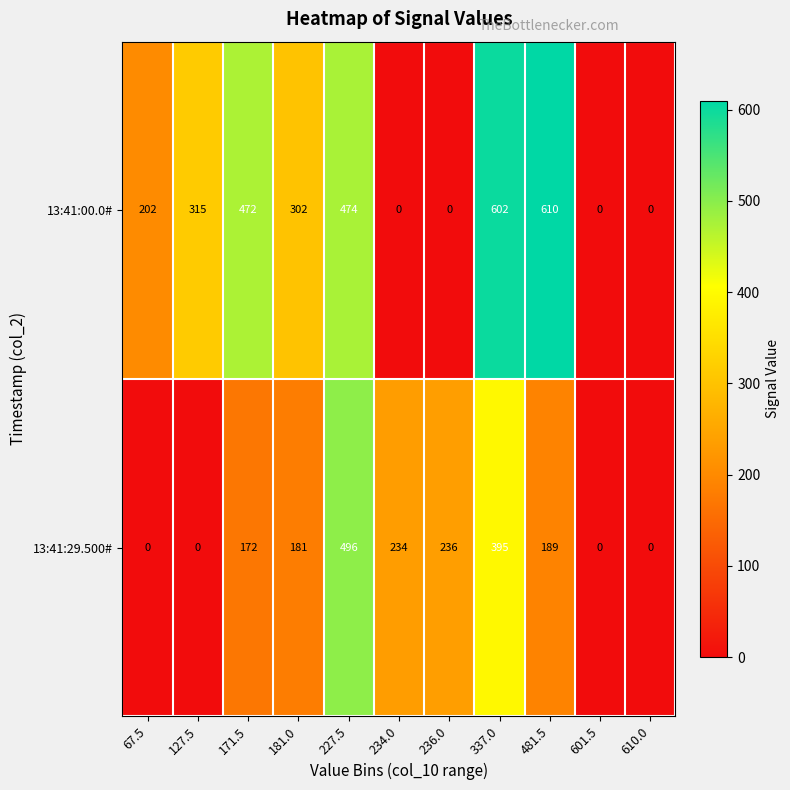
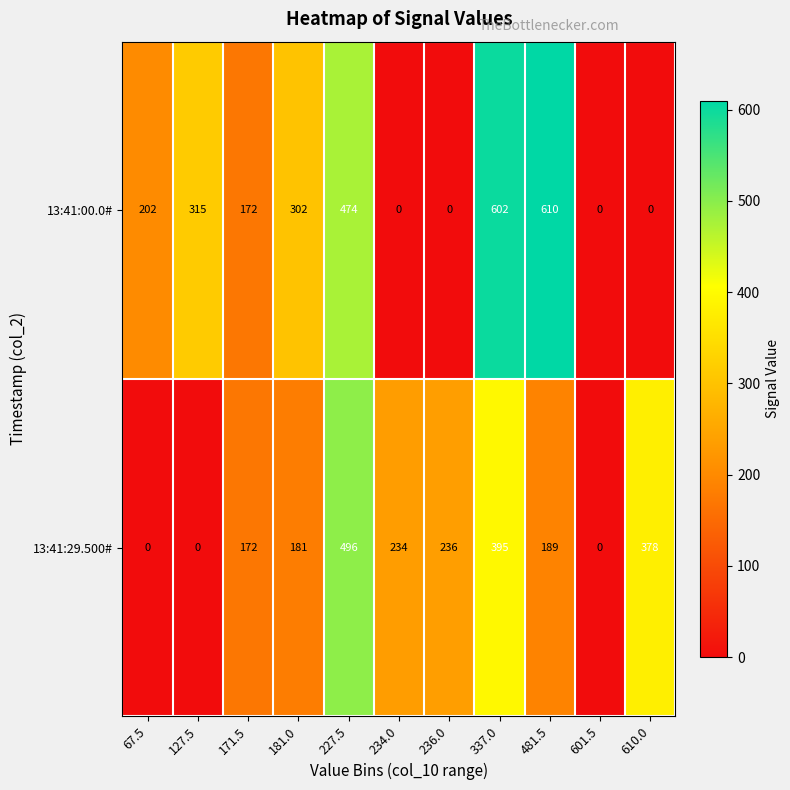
  {
    "13:41:00.0#": {
      "67.5": 202,
      "127.5": 315,
-     "171.5": 472,
+     "171.5": 172,
      "181.0": 302,
      "227.5": 474,
      "234.0": 0,
      "236.0": 0,
      "337.0": 602,
      "481.5": 610,
      "601.5": 0,
      "610.0": 0
    },
    "13:41:29.500#": {
      "67.5": 0,
      "127.5": 0,
      "171.5": 172,
      "181.0": 181,
      "227.5": 496,
      "234.0": 234,
      "236.0": 236,
      "337.0": 395,
      "481.5": 189,
      "601.5": 0,
-     "610.0": 0
+     "610.0": 378
    }
  }
